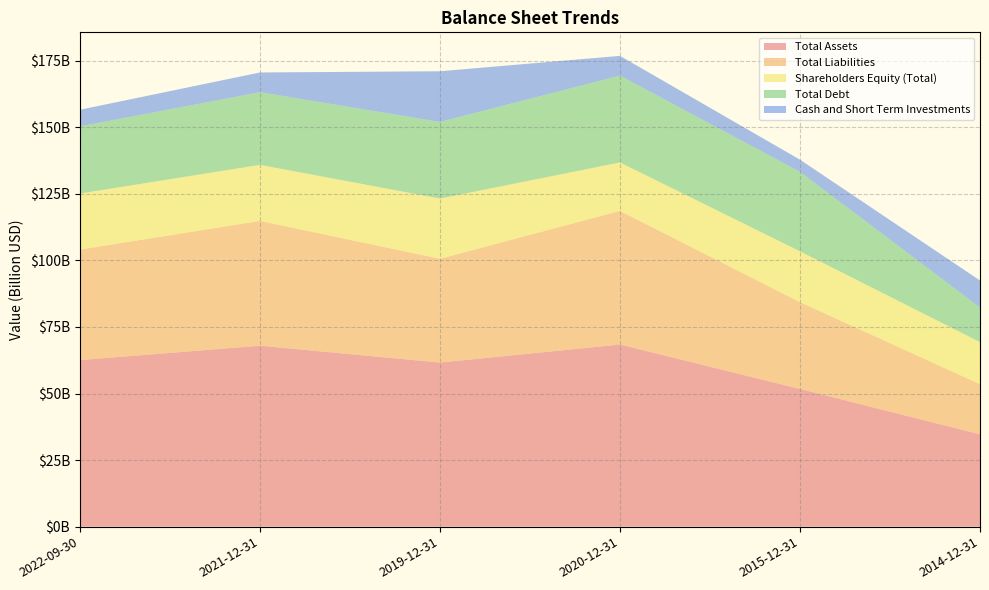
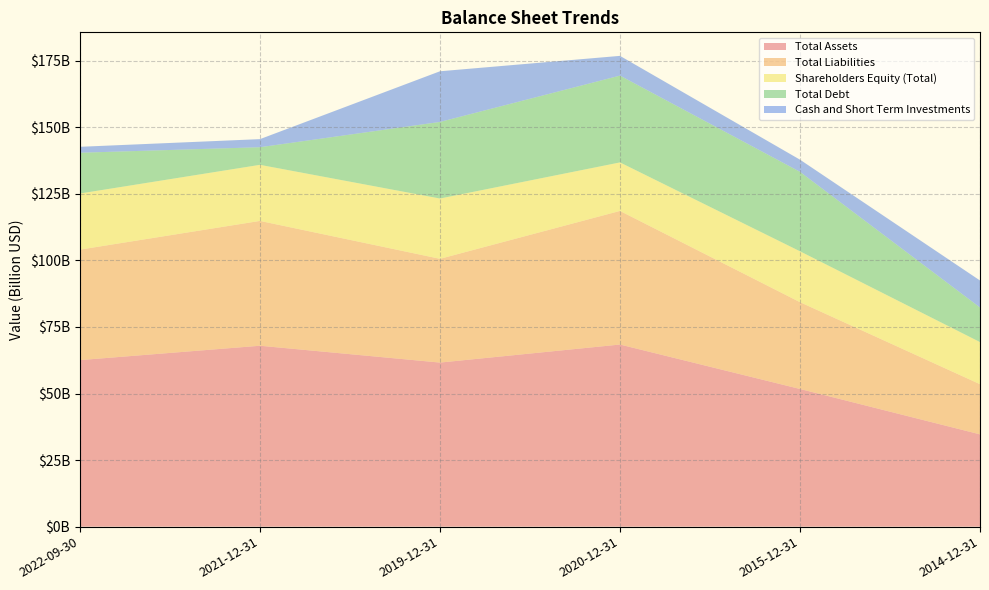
  {
    "Total Debt": {
-     "2022-09-30": "$25000000000",
-     "2021-12-31": "$27000000000",
+     "2022-09-30": "$15000000000",
+     "2021-12-31": "$7000000000",
      "2019-12-31": "$29000000000",
      "2020-12-31": "$33000000000",
      "2015-12-31": "$30000000000",
      "2014-12-31": "$13000000000"
    },
    "Cash and Short Term Investments": {
-     "2022-09-30": "$6000000000",
-     "2021-12-31": "$7000000000",
+     "2022-09-30": "$2000000000",
+     "2021-12-31": "$3000000000",
      "2019-12-31": "$19000000000",
      "2020-12-31": "$7000000000",
      "2015-12-31": "$5000000000",
      "2014-12-31": "$10000000000"
    }
  }
